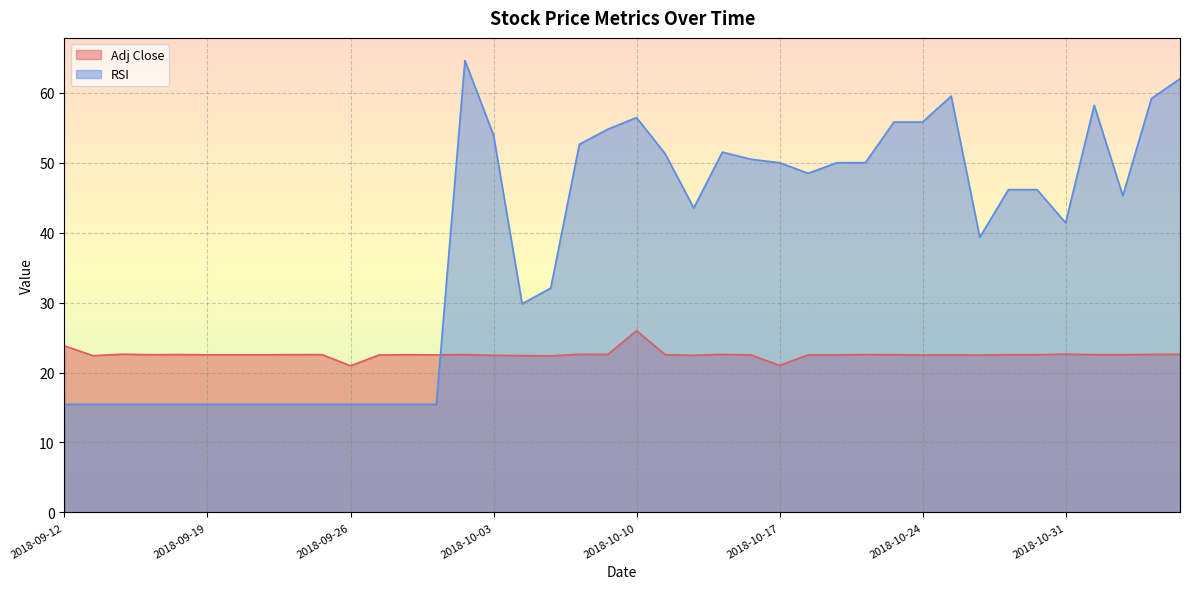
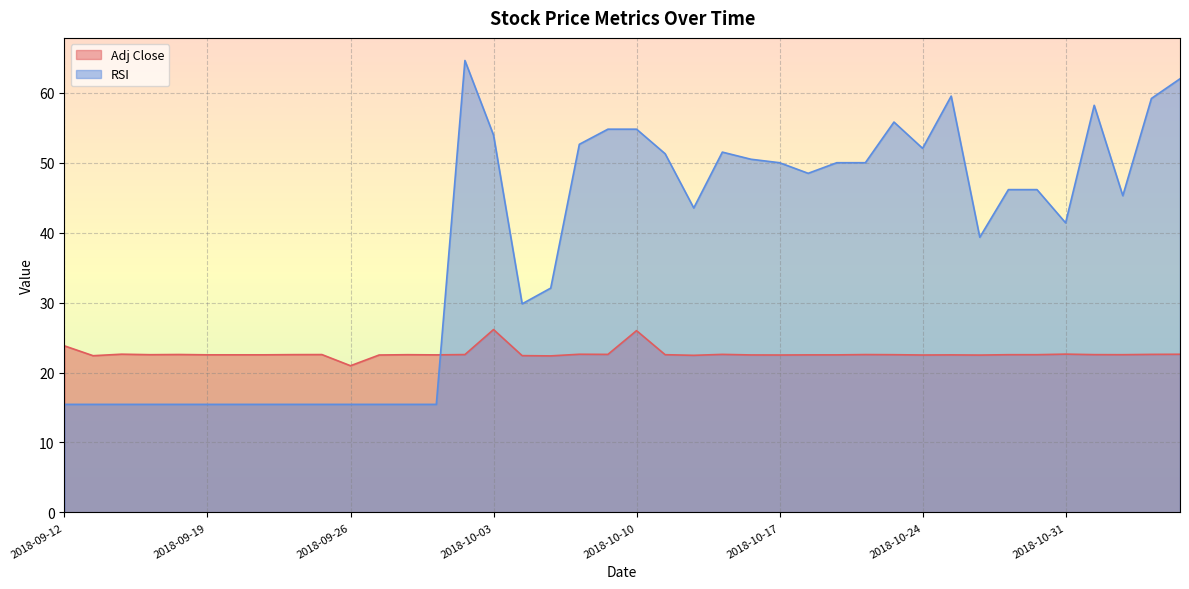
  {
    "Adj Close": {
      "2018-09-12": 24,
      "2018-09-19": 23,
      "2018-09-26": 21,
-     "2018-10-03": 22,
+     "2018-10-03": 26,
      "2018-10-10": 26,
-     "2018-10-17": 21,
+     "2018-10-17": 23,
      "2018-10-24": 23,
      "2018-10-31": 23
    },
    "RSI": {
      "2018-09-12": 15,
      "2018-09-19": 15,
      "2018-09-26": 15,
      "2018-10-03": 54,
-     "2018-10-10": 56,
+     "2018-10-10": 55,
      "2018-10-17": 50,
-     "2018-10-24": 56,
+     "2018-10-24": 52,
      "2018-10-31": 41
    }
  }
